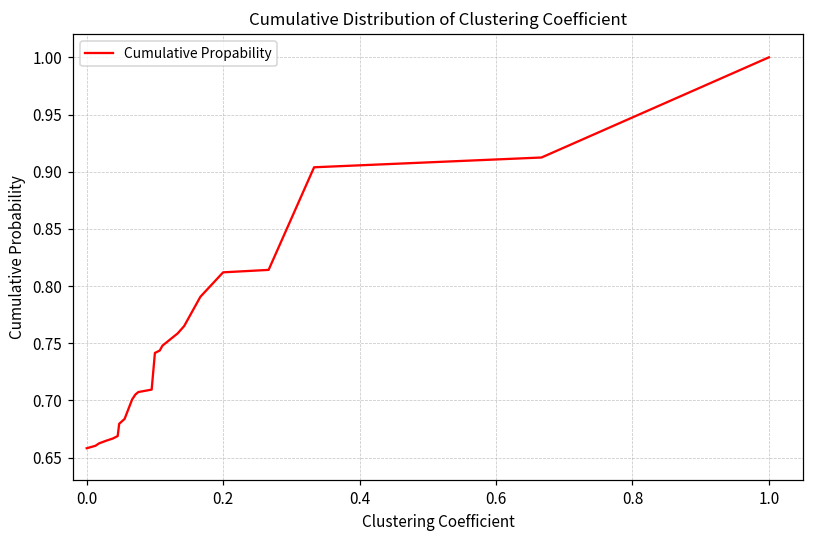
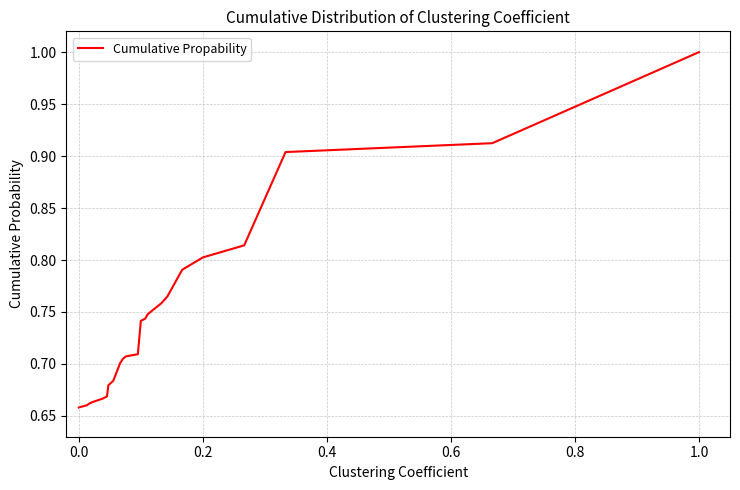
  {
    "0.0": 0.658,
-   "0.2": 0.812,
+   "0.2": 0.803,
    "1.0": 1.000
  }
